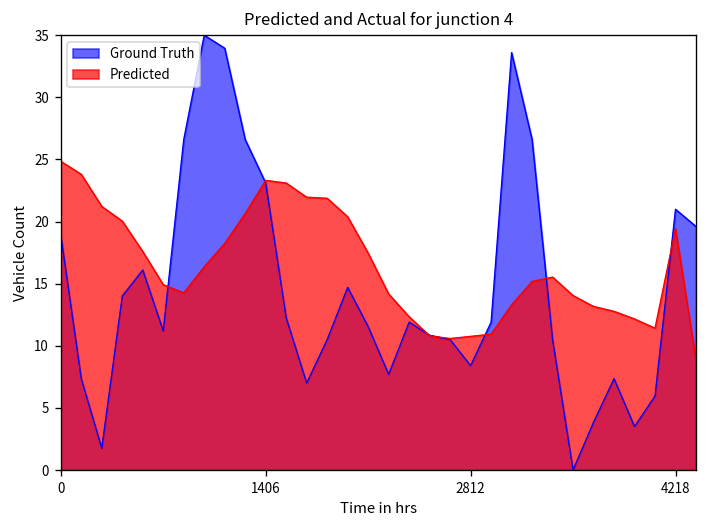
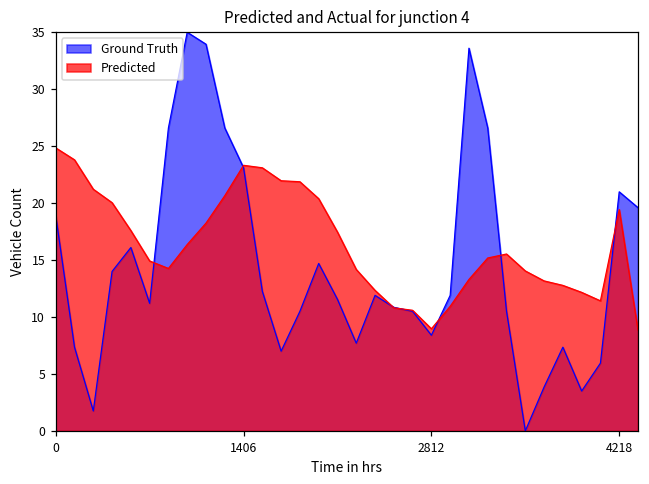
  {
    "Ground Truth": {
      "0": 18.9,
      "2812": 8.4,
      "4218": 21.0
    },
    "Predicted": {
      "0": 24.8,
-     "2812": 10.8,
+     "2812": 9.0,
      "4218": 19.4
    }
  }
